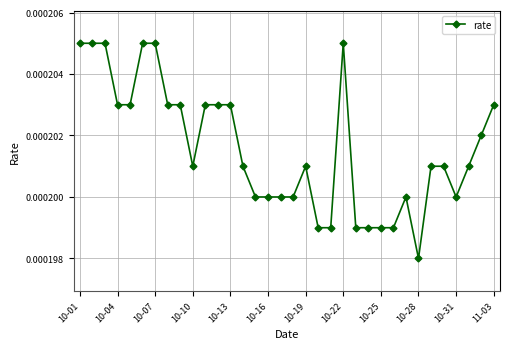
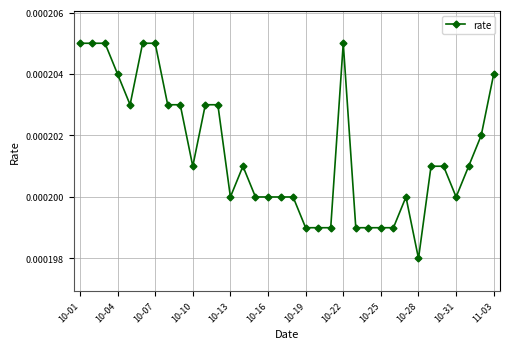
  {
    "10-01": 0.000205,
-   "10-04": 0.000203,
+   "10-04": 0.000204,
    "10-07": 0.000205,
    "10-10": 0.000201,
-   "10-13": 0.000203,
+   "10-13": 0.000200,
    "10-16": 0.000200,
-   "10-19": 0.000201,
+   "10-19": 0.000199,
    "10-22": 0.000205,
    "10-25": 0.000199,
    "10-28": 0.000198,
    "10-31": 0.000200,
-   "11-03": 0.000203
+   "11-03": 0.000204
  }
